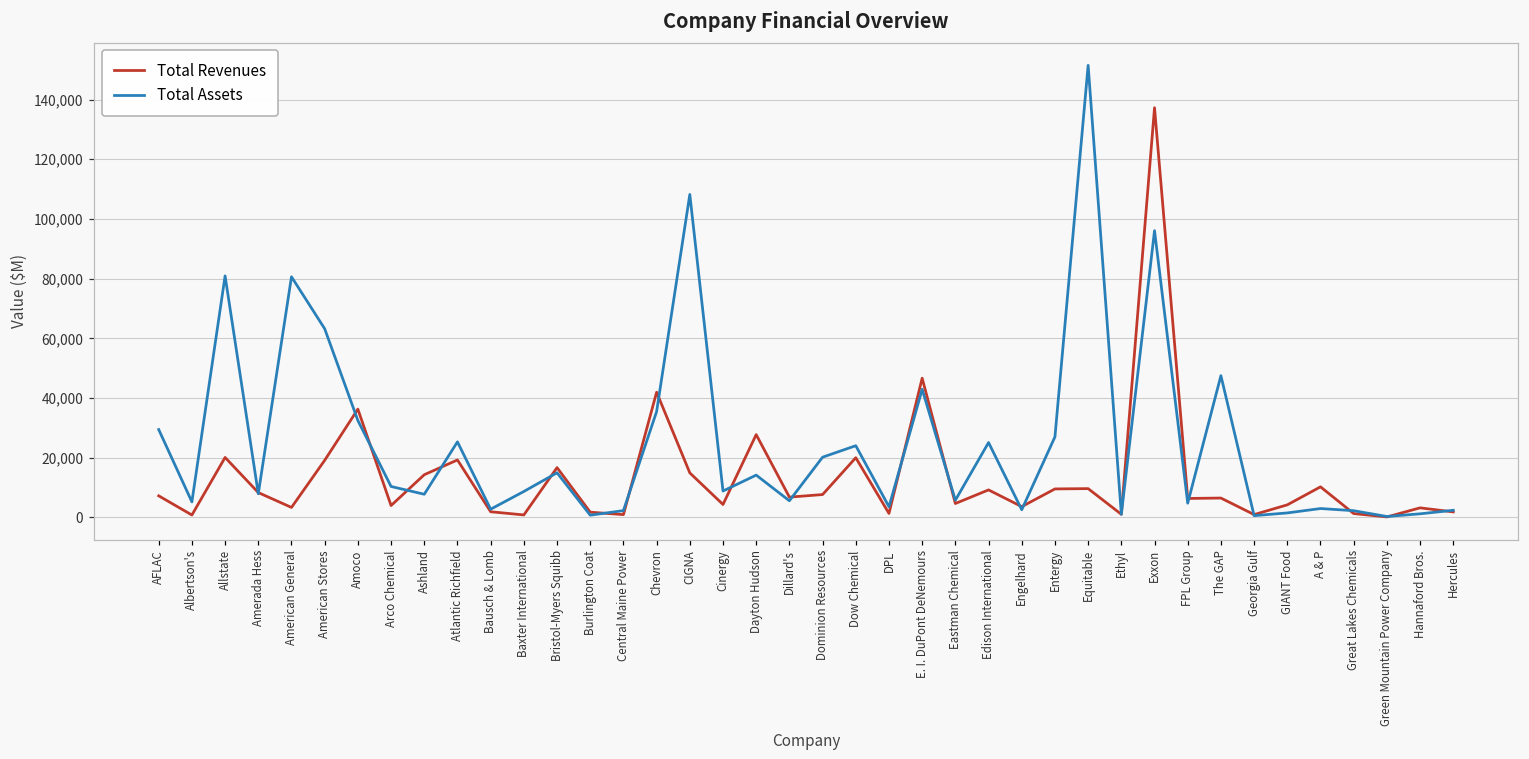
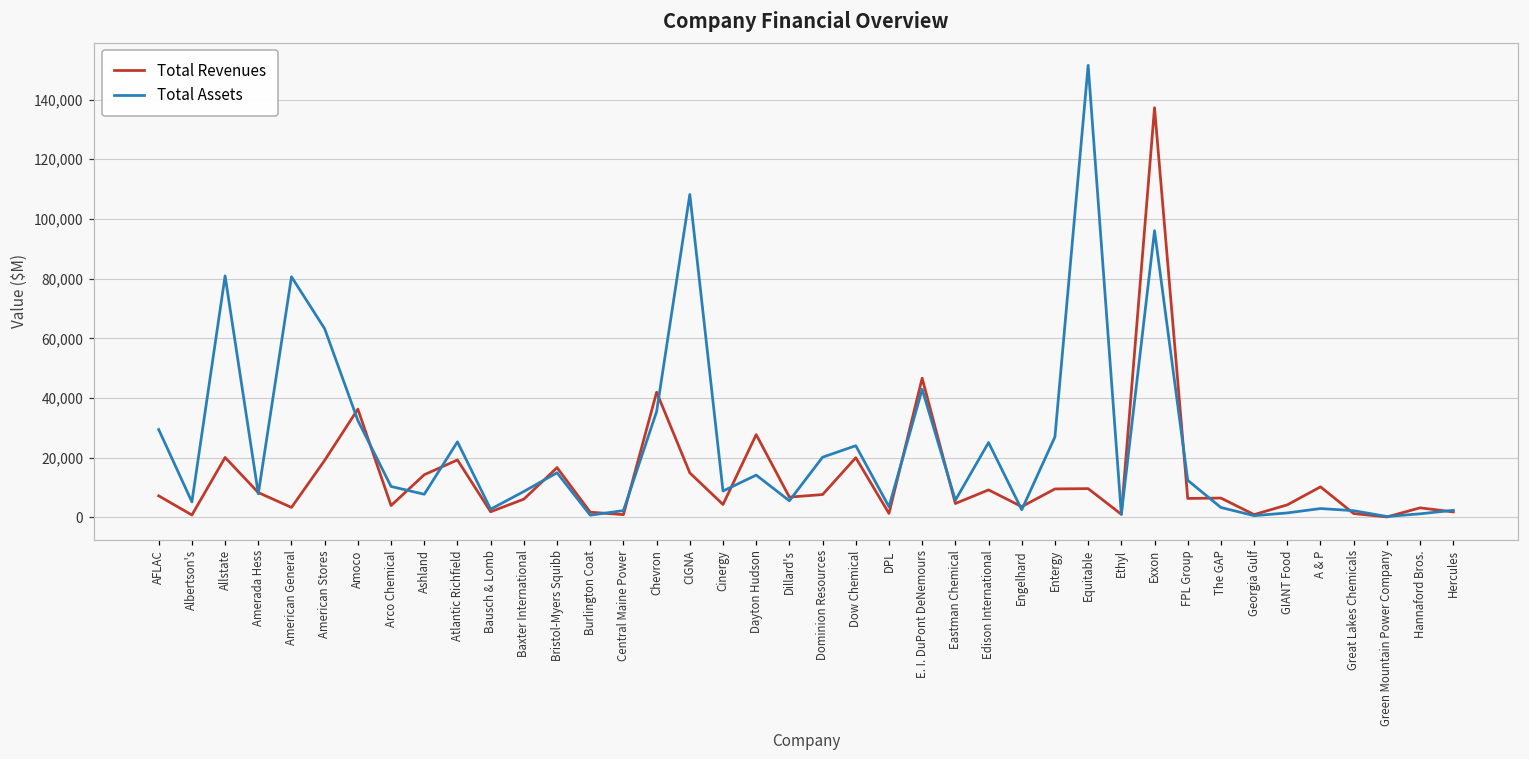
  {
    "Total Revenues": {
      "AFLAC": "7,000",
      "Albertson's": "1,000",
      "Allstate": "20,000",
      "American General": "3,000",
      "American Stores": "19,000",
      "Amoco": "36,000",
      "Arco Chemical": "4,000",
      "Ashland": "14,000",
      "Atlantic Richfield": "19,000",
-     "Baxter International": "1,000",
+     "Baxter International": "6,000",
      "Bristol-Myers Squibb": "17,000",
      "Burlington Coat": "2,000",
      "Central Maine Power": "1,000",
      "Chevron": "42,000",
      "CIGNA": "15,000",
      "Cinergy": "4,000",
      "Dayton Hudson": "28,000",
      "Dillard's": "7,000",
      "Dominion Resources": "8,000",
      "Dow Chemical": "20,000",
      "DPL": "1,000",
      "E. I. DuPont DeNemours": "47,000",
      "Eastman Chemical": "5,000",
      "Edison International": "9,000",
      "Engelhard": "4,000",
      "Entergy": "10,000",
      "Equitable": "10,000",
      "Exxon": "137,000",
      "FPL Group": "6,000",
      "The GAP": "7,000",
      "GIANT Food": "4,000",
      "A & P": "10,000",
      "Great Lakes Chemicals": "1,000",
      "Hannaford Bros.": "3,000"
    },
    "Total Assets": {
      "AFLAC": "29,000",
      "Albertson's": "5,000",
      "Allstate": "81,000",
      "American General": "81,000",
      "American Stores": "63,000",
      "Amoco": "32,000",
      "Arco Chemical": "10,000",
      "Ashland": "8,000",
      "Atlantic Richfield": "25,000",
      "Baxter International": "9,000",
      "Bristol-Myers Squibb": "15,000",
      "Burlington Coat": "1,000",
      "Central Maine Power": "2,000",
      "Chevron": "35,000",
      "CIGNA": "108,000",
      "Cinergy": "9,000",
      "Dayton Hudson": "14,000",
      "Dillard's": "6,000",
      "Dominion Resources": "20,000",
      "Dow Chemical": "24,000",
      "DPL": "4,000",
      "E. I. DuPont DeNemours": "43,000",
      "Eastman Chemical": "6,000",
      "Edison International": "25,000",
      "Engelhard": "3,000",
      "Entergy": "27,000",
      "Equitable": "151,000",
      "Exxon": "96,000",
-     "FPL Group": "5,000",
-     "The GAP": "48,000",
+     "FPL Group": "12,000",
+     "The GAP": "3,000",
      "GIANT Food": "2,000",
      "A & P": "3,000",
      "Great Lakes Chemicals": "2,000",
      "Hannaford Bros.": "1,000"
    }
  }
